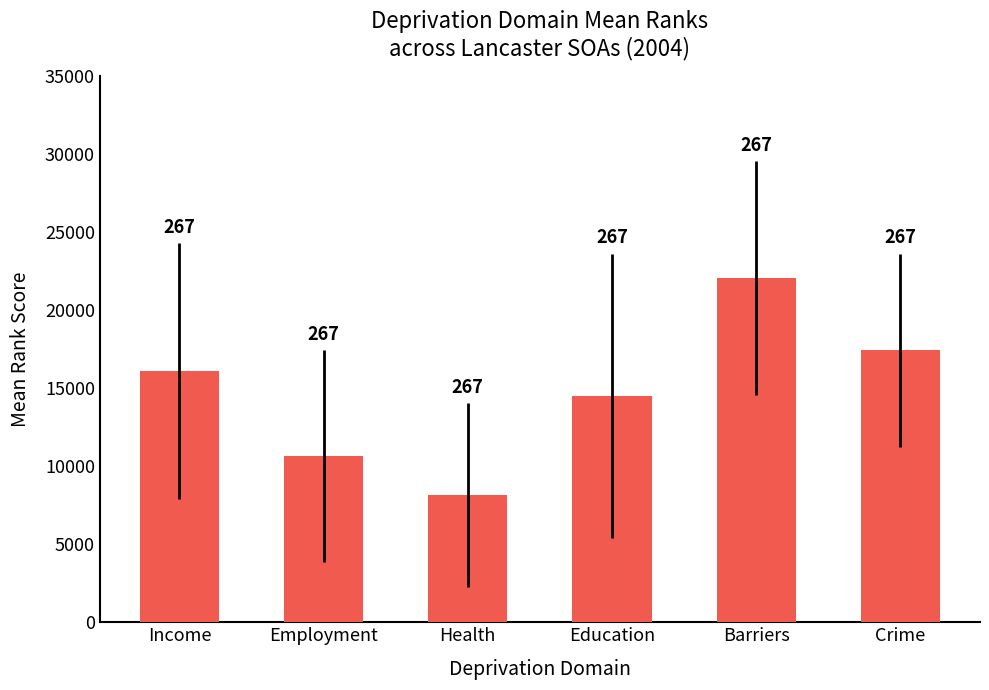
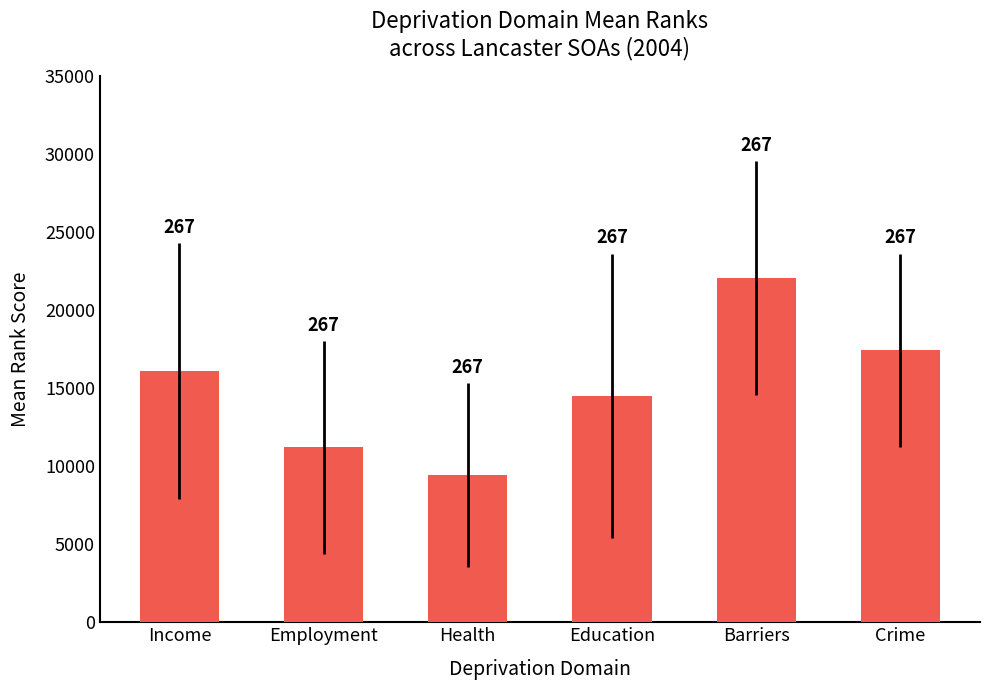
  {
    "Income": 16100,
-   "Employment": 10600,
-   "Health": 8100,
+   "Employment": 11200,
+   "Health": 9400,
    "Education": 14500,
    "Barriers": 22000,
    "Crime": 17400
  }
